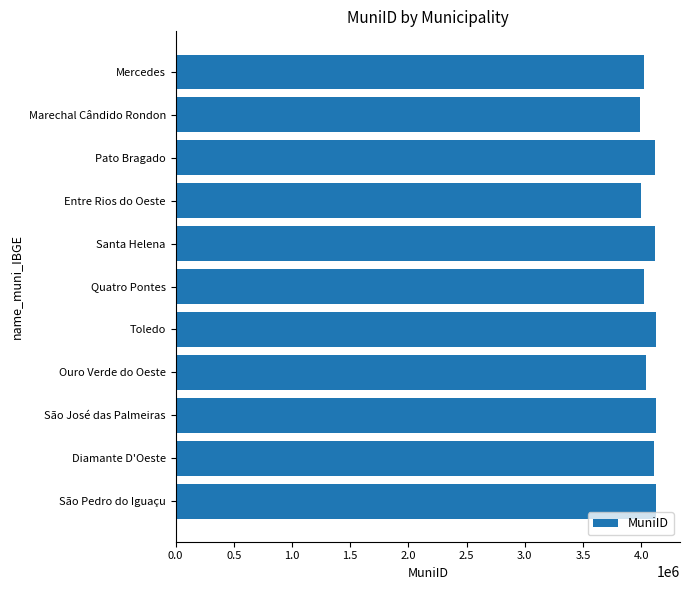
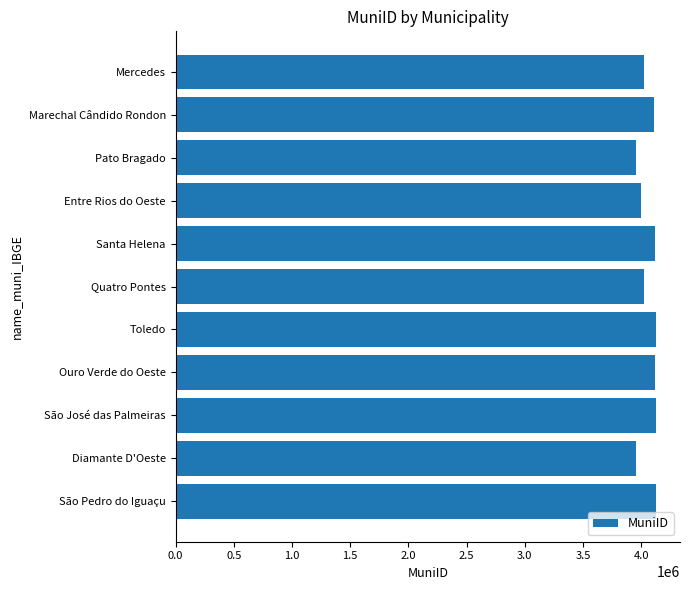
  {
    "Mercedes": 4030000,
-   "Marechal Cândido Rondon": 3990000,
-   "Pato Bragado": 4120000,
+   "Marechal Cândido Rondon": 4110000,
+   "Pato Bragado": 3960000,
    "Entre Rios do Oeste": 4000000,
    "Santa Helena": 4120000,
    "Quatro Pontes": 4020000,
    "Toledo": 4130000,
-   "Ouro Verde do Oeste": 4040000,
+   "Ouro Verde do Oeste": 4120000,
    "São José das Palmeiras": 4130000,
-   "Diamante D'Oeste": 4110000,
+   "Diamante D'Oeste": 3960000,
    "São Pedro do Iguaçu": 4130000
  }
